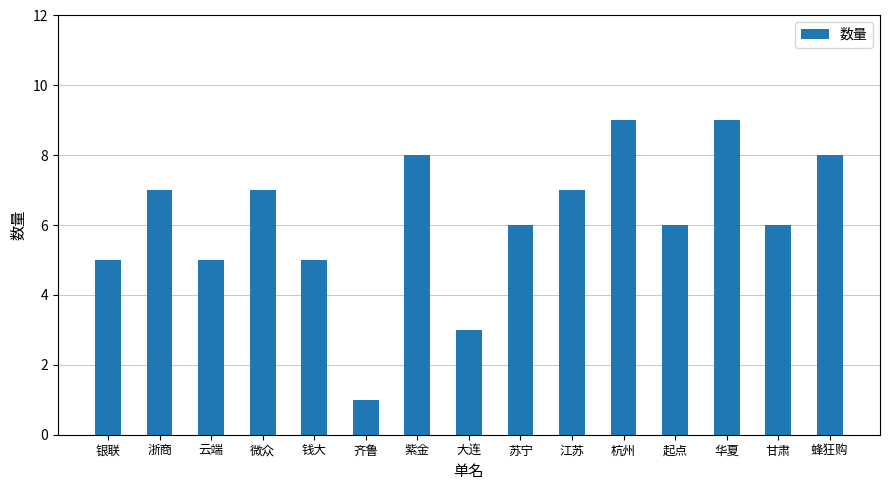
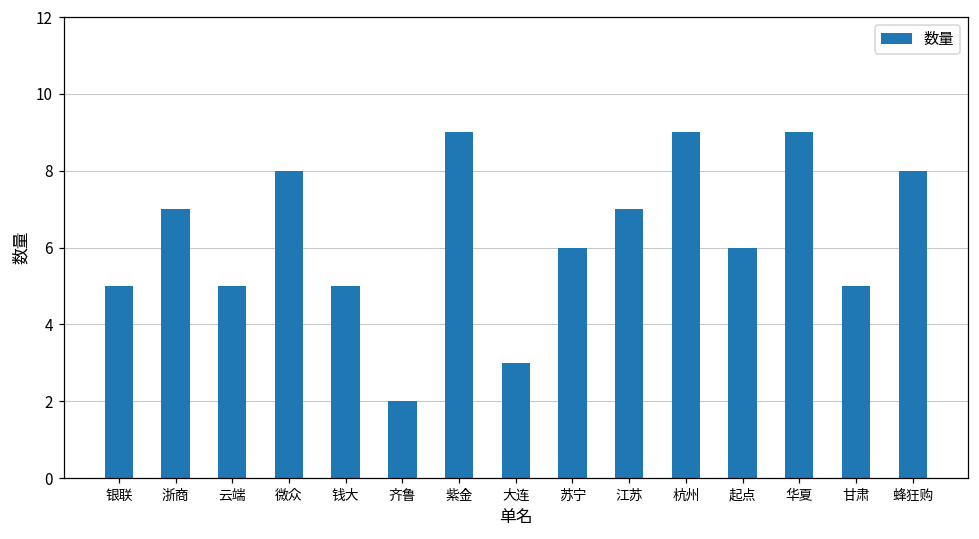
  {
    "银联": 5,
    "浙商": 7,
    "云端": 5,
-   "微众": 7,
+   "微众": 8,
    "钱大": 5,
-   "齐鲁": 1,
-   "紫金": 8,
+   "齐鲁": 2,
+   "紫金": 9,
    "大连": 3,
    "苏宁": 6,
    "江苏": 7,
    "杭州": 9,
    "起点": 6,
    "华夏": 9,
-   "甘肃": 6,
+   "甘肃": 5,
    "蜂狂购": 8
  }
